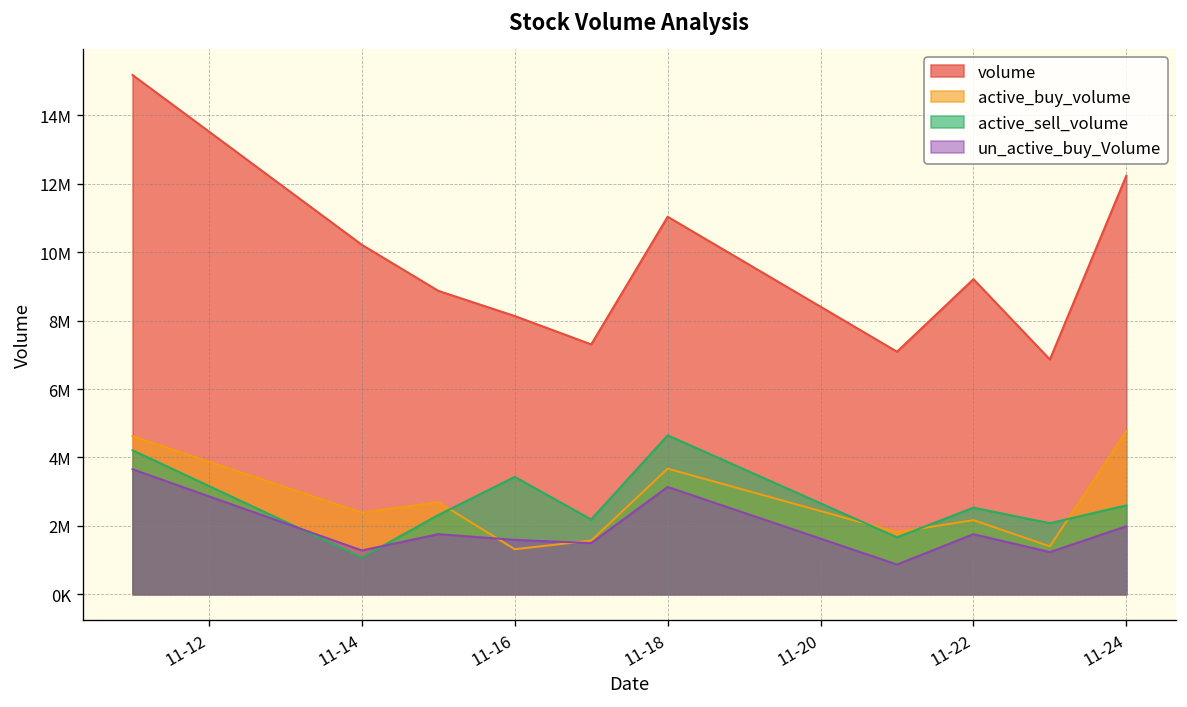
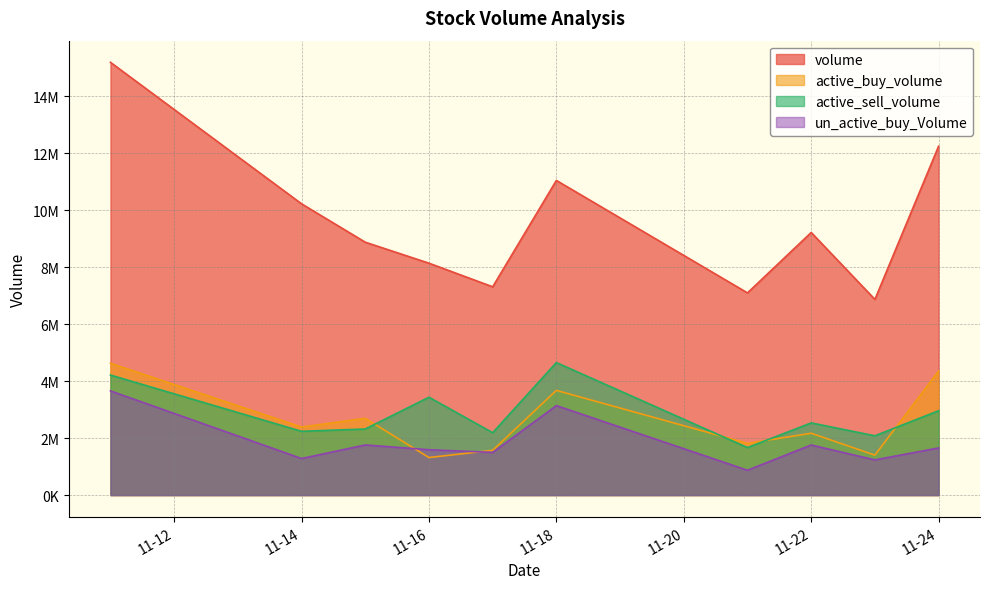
  {
    "volume": {
      "11-14": 10200000,
      "11-16": 8100000,
      "11-18": 11000000,
      "11-22": 9200000,
      "11-24": 12200000
    },
    "active_buy_volume": {
      "11-14": 2400000,
      "11-16": 1300000,
      "11-18": 3700000,
      "11-22": 2200000,
-     "11-24": 4800000
+     "11-24": 4400000
    },
    "active_sell_volume": {
-     "11-14": 1100000,
+     "11-14": 2200000,
      "11-16": 3400000,
      "11-18": 4600000,
      "11-22": 2500000,
-     "11-24": 2600000
+     "11-24": 3000000
    },
    "un_active_buy_Volume": {
      "11-14": 1300000,
      "11-16": 1600000,
      "11-18": 3100000,
      "11-22": 1800000,
-     "11-24": 2000000
+     "11-24": 1700000
    }
  }
